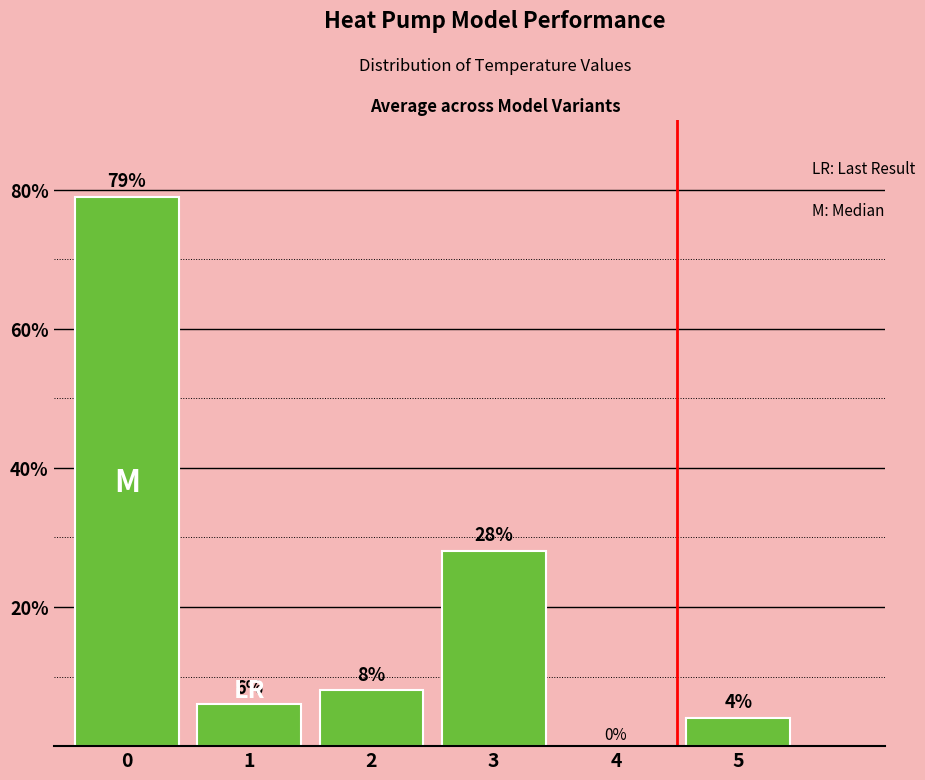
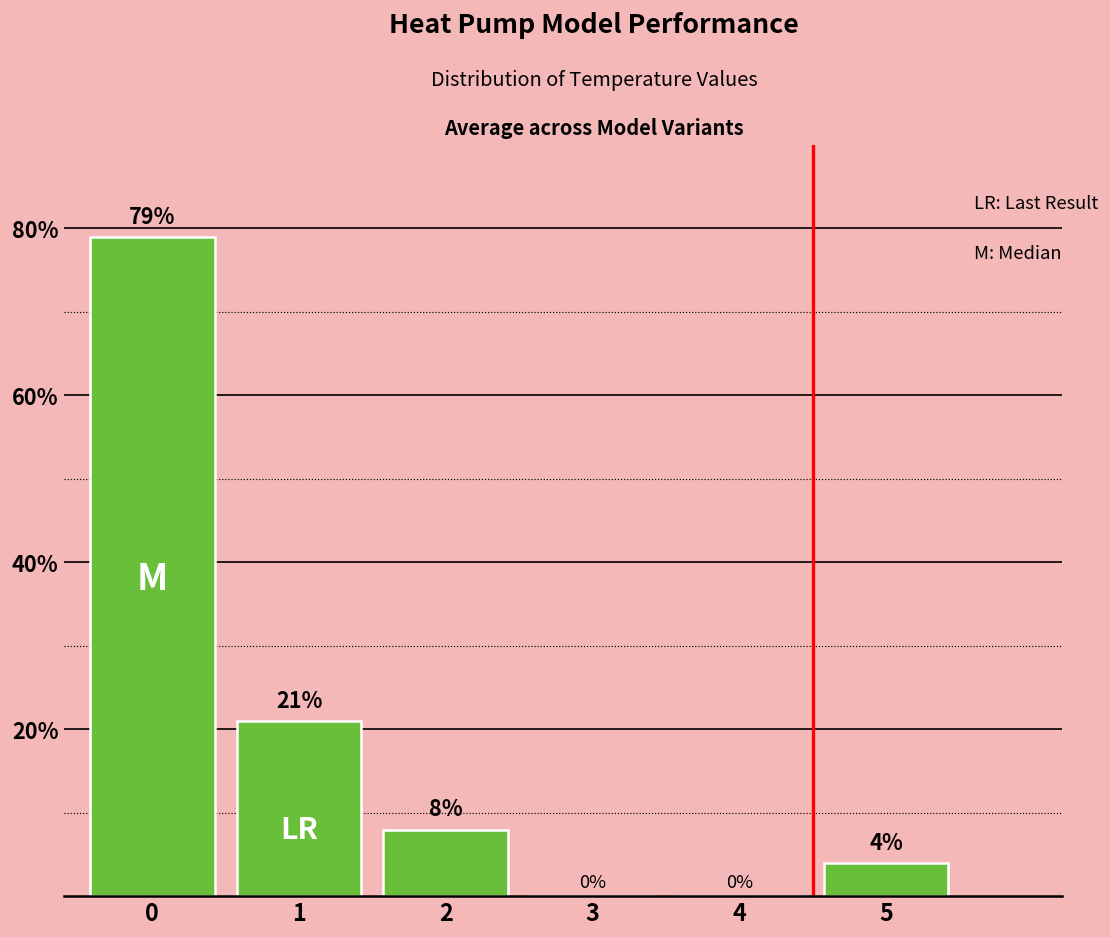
  {
    "0": "79%",
-   "1": "6%",
+   "1": "21%",
    "2": "8%",
-   "3": "28%",
+   "3": "0%",
    "4": "0%",
    "5": "4%"
  }
